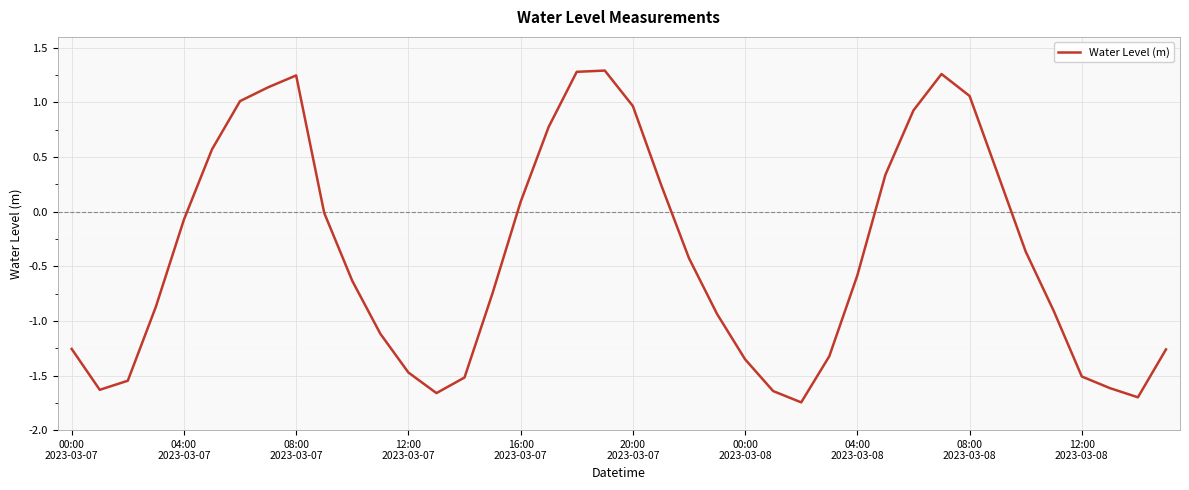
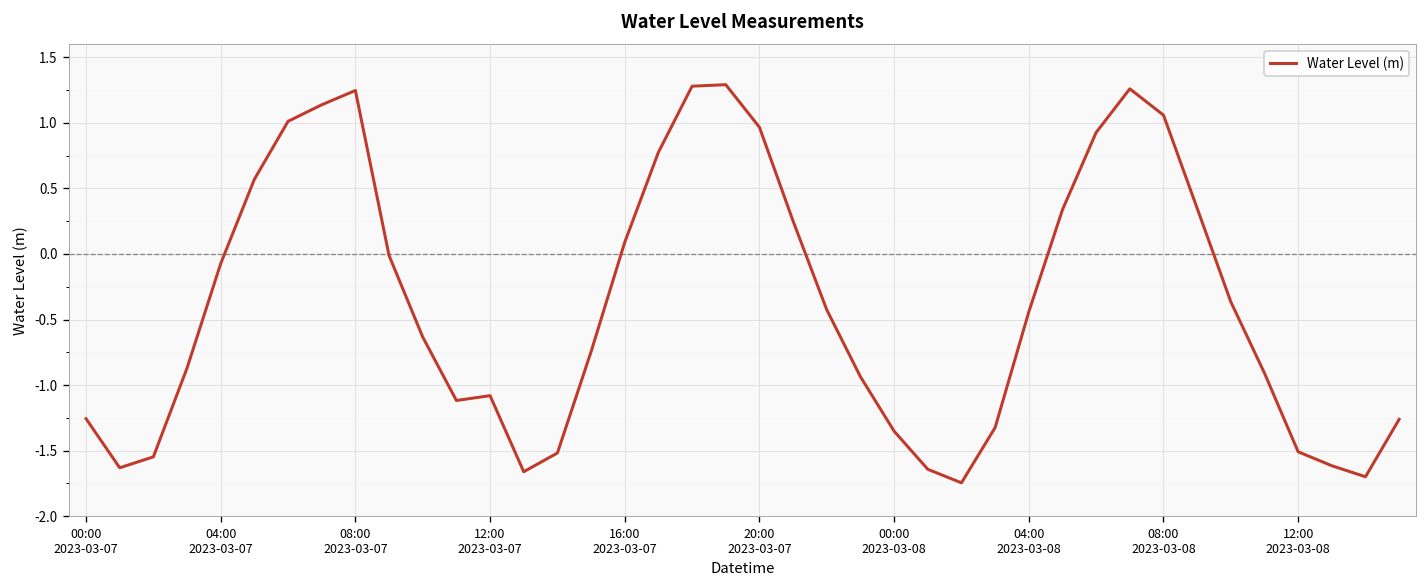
  {
    "00:00 2023-03-07": -1.26,
    "04:00 2023-03-07": -0.07,
    "08:00 2023-03-07": 1.25,
-   "12:00 2023-03-07": -1.47,
+   "12:00 2023-03-07": -1.08,
    "16:00 2023-03-07": 0.09,
    "20:00 2023-03-07": 0.97,
    "00:00 2023-03-08": -1.35,
-   "04:00 2023-03-08": -0.58,
+   "04:00 2023-03-08": -0.44,
    "08:00 2023-03-08": 1.06,
    "12:00 2023-03-08": -1.51
  }
